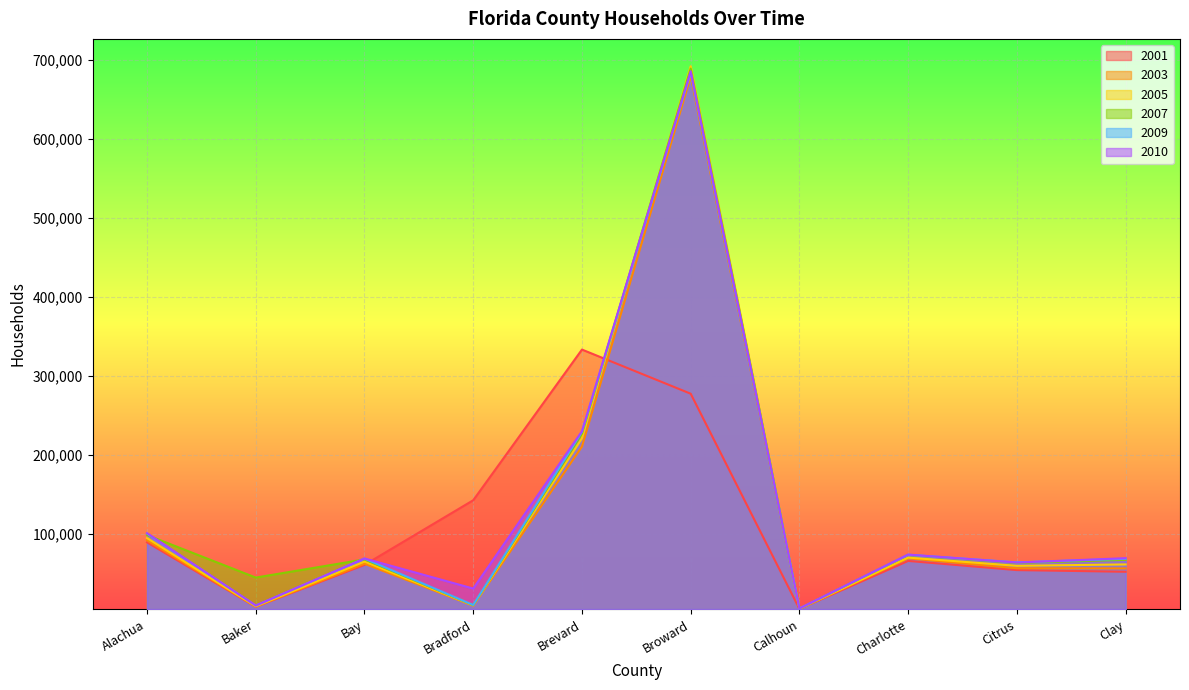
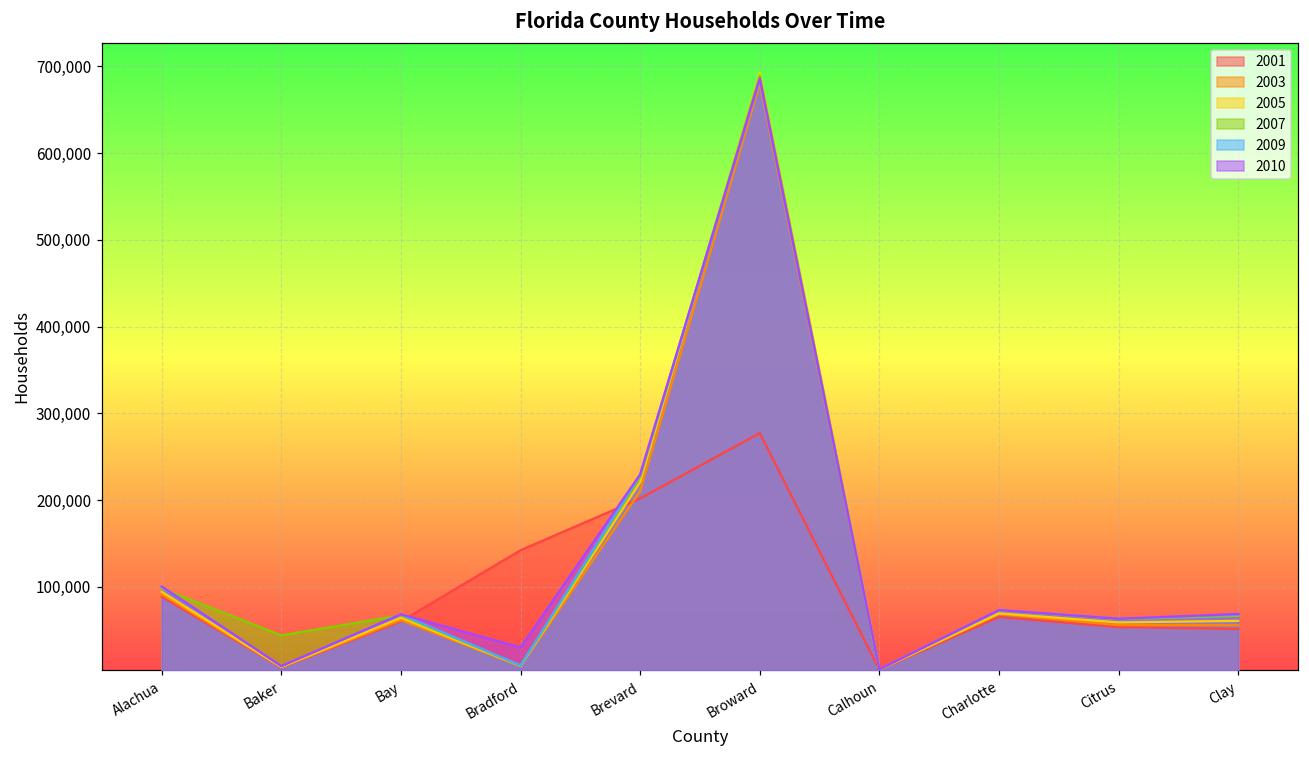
  {
    "2001": {
      "Bradford": "140,000",
-     "Brevard": "330,000",
+     "Brevard": "200,000",
      "Broward": "280,000",
      "Clay": "50,000"
    },
    "2007": {
      "Baker": "40,000"
    },
    "2010": {
      "Bradford": "30,000"
    }
  }
